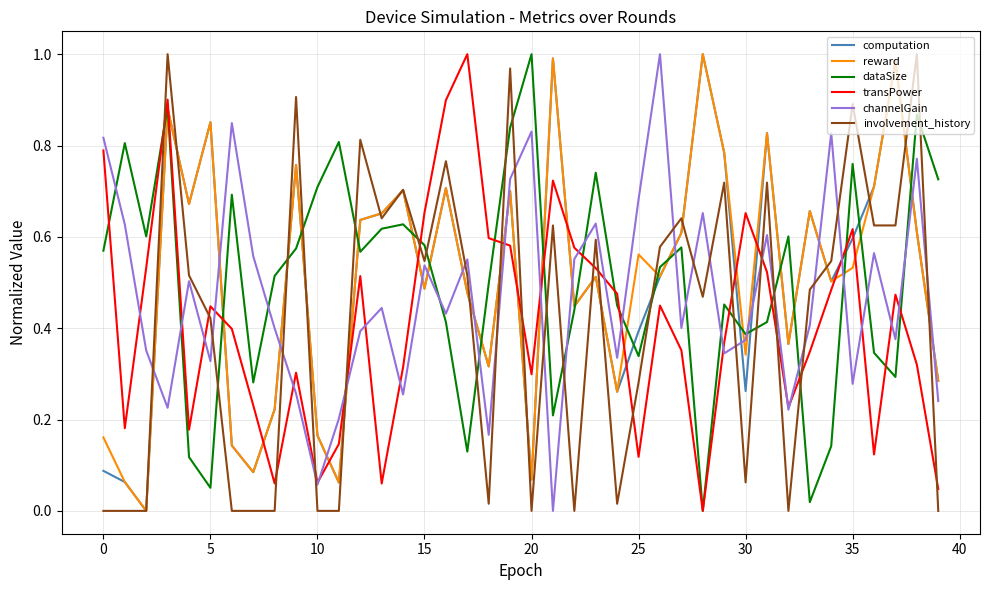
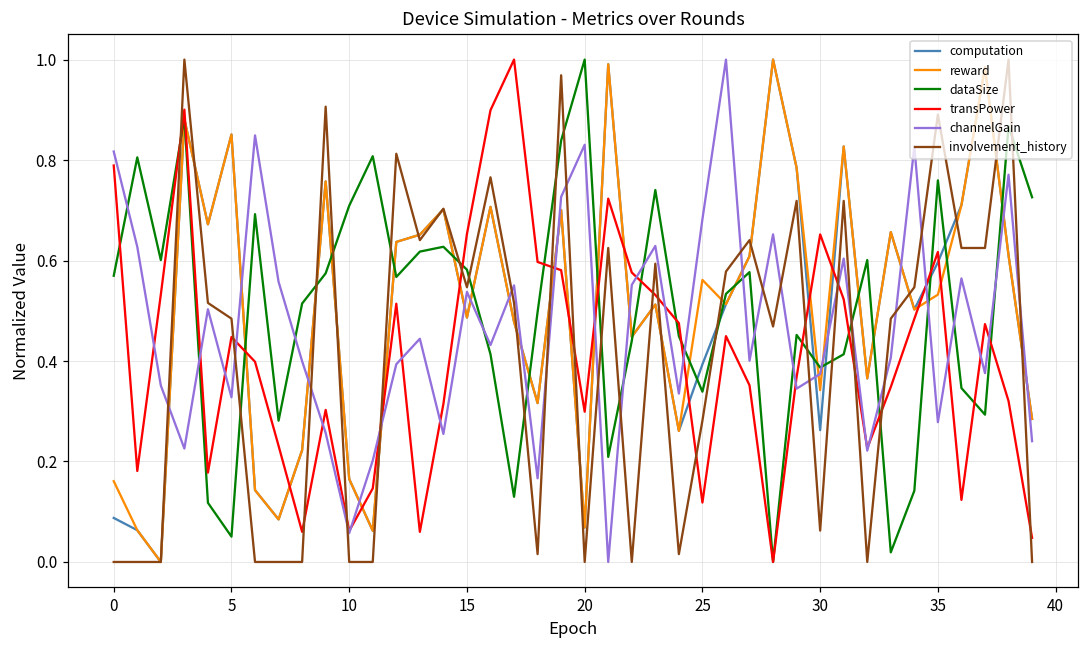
  {
    "computation": {
      "0": 0.09,
      "25": 0.39,
      "30": 0.26,
      "35": 0.60
    },
    "reward": {
      "0": 0.16,
      "25": 0.56,
      "30": 0.34,
      "35": 0.53
    },
    "dataSize": {
      "0": 0.57,
      "5": 0.05,
      "10": 0.71,
      "15": 0.58,
      "20": 1.00,
      "25": 0.34,
      "30": 0.39,
      "35": 0.76
    },
    "transPower": {
      "0": 0.79,
      "5": 0.45,
      "15": 0.65,
      "20": 0.30,
      "25": 0.12,
      "30": 0.65,
      "35": 0.62
    },
    "channelGain": {
      "0": 0.82,
      "5": 0.33,
      "15": 0.54,
      "20": 0.83,
      "25": 0.68,
      "30": 0.37,
      "35": 0.28
    },
    "involvement_history": {
      "0": 0.00,
-     "5": 0.42,
+     "5": 0.48,
      "10": 0.00,
      "15": 0.55,
      "20": 0.00,
      "25": 0.28,
      "30": 0.06
    }
  }
